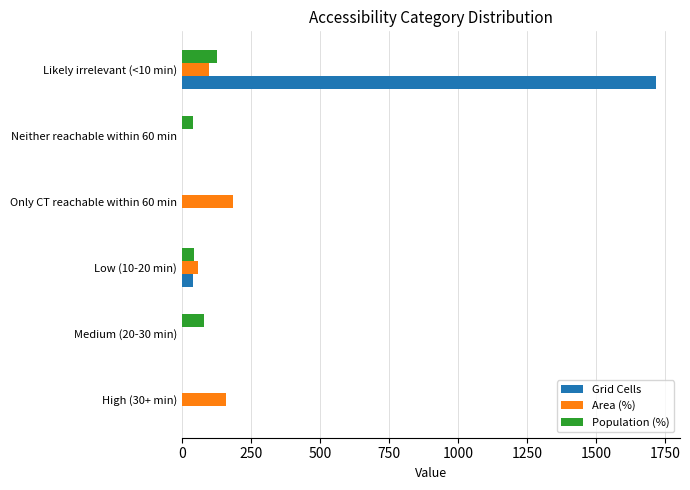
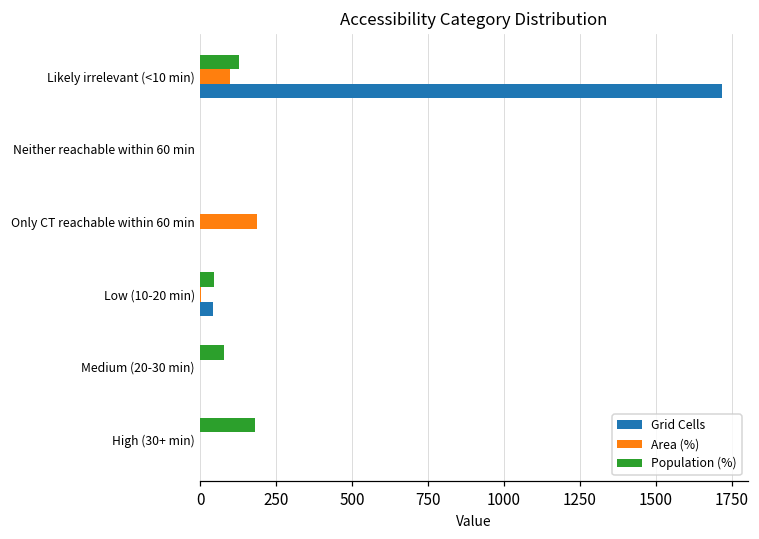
  {
    "Grid Cells": {
      "Likely irrelevant (<10 min)": 1720,
      "Neither reachable within 60 min": 0,
      "Only CT reachable within 60 min": 0,
      "Low (10-20 min)": 40,
      "High (30+ min)": 0
    },
    "Area (%)": {
      "Likely irrelevant (<10 min)": 100,
      "Neither reachable within 60 min": 0,
      "Only CT reachable within 60 min": 190,
-     "Low (10-20 min)": 60,
-     "High (30+ min)": 160
+     "Low (10-20 min)": 0,
+     "High (30+ min)": 0
    },
    "Population (%)": {
      "Likely irrelevant (<10 min)": 130,
-     "Neither reachable within 60 min": 40,
+     "Neither reachable within 60 min": 0,
      "Only CT reachable within 60 min": 0,
      "Low (10-20 min)": 50,
      "Medium (20-30 min)": 80,
-     "High (30+ min)": 0
+     "High (30+ min)": 180
    }
  }
